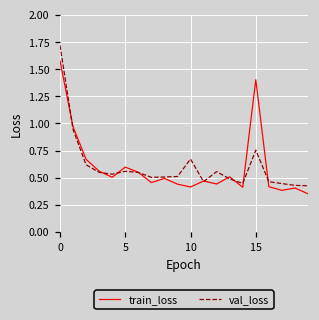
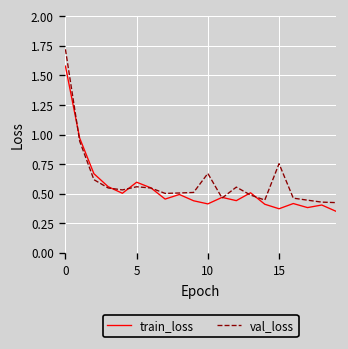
  {
    "train_loss": {
      "0": 1.6,
      "5": 0.6,
      "10": 0.4,
-     "15": 1.4
+     "15": 0.4
    },
    "val_loss": {
      "0": 1.7,
      "5": 0.6,
      "10": 0.7,
      "15": 0.8
    }
  }
